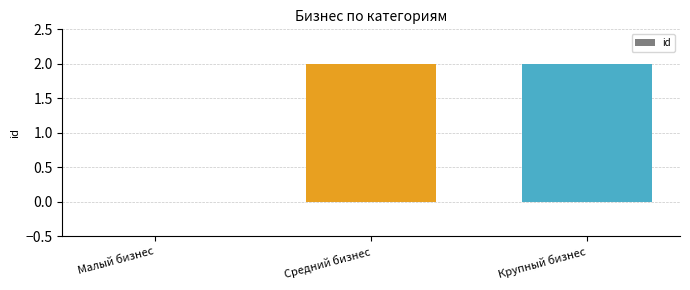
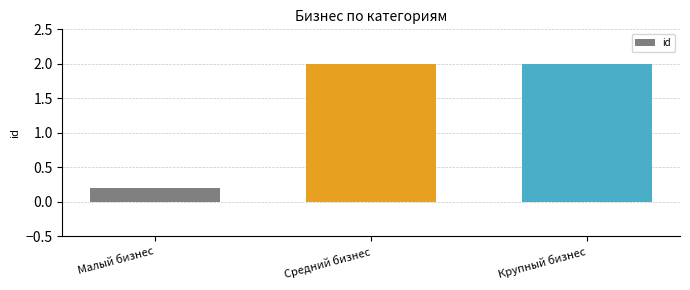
  {
-   "Малый бизнес": 0.0,
+   "Малый бизнес": 0.2,
    "Средний бизнес": 2.0,
    "Крупный бизнес": 2.0
  }
